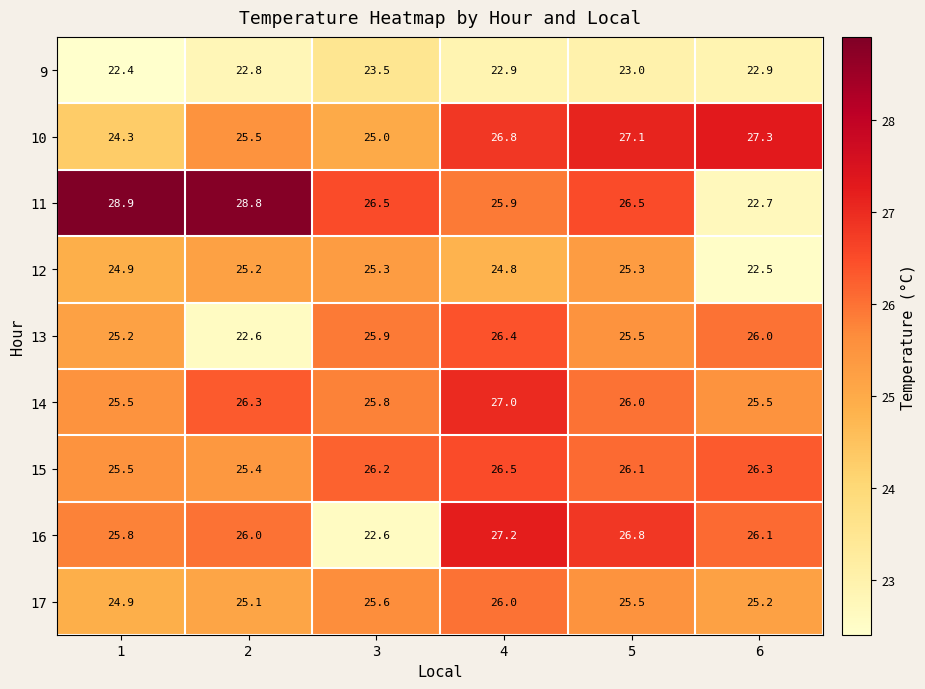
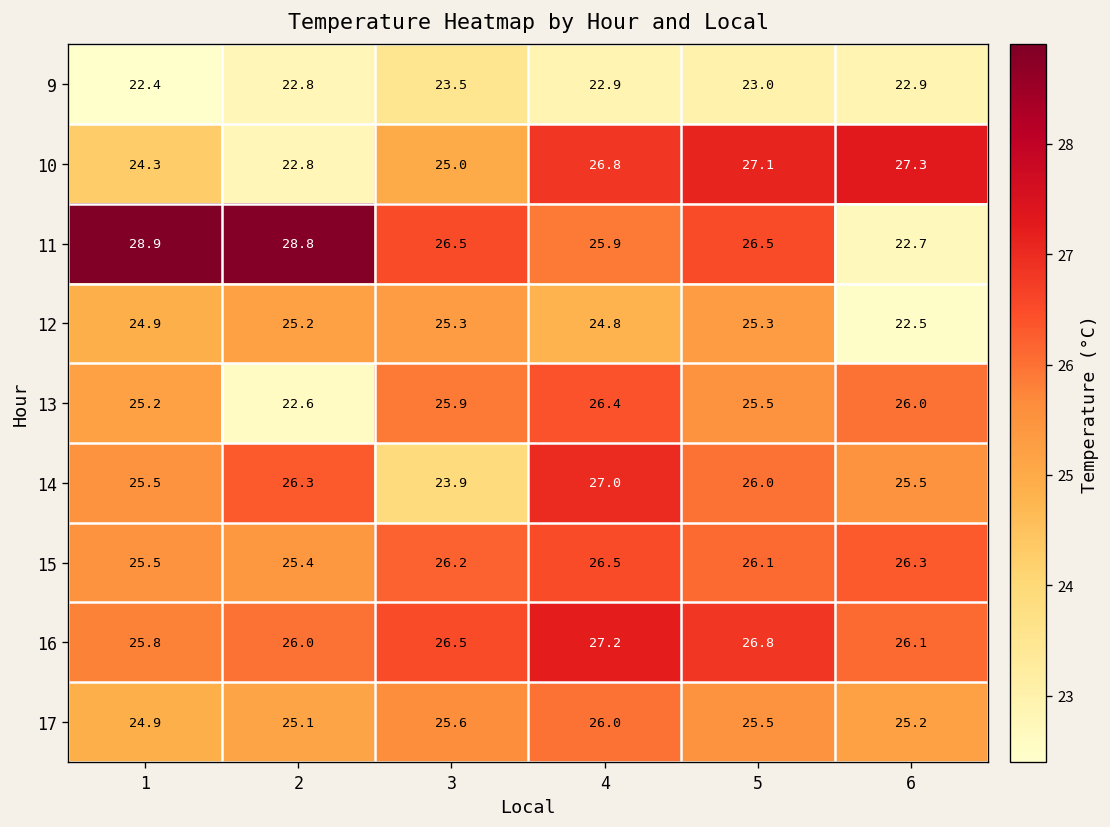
  {
    "9": {
      "1": 22.4,
      "2": 22.8,
      "3": 23.5,
      "4": 22.9,
      "5": 23.0,
      "6": 22.9
    },
    "10": {
      "1": 24.3,
-     "2": 25.5,
+     "2": 22.8,
      "3": 25.0,
      "4": 26.8,
      "5": 27.1,
      "6": 27.3
    },
    "11": {
      "1": 28.9,
      "2": 28.8,
      "3": 26.5,
      "4": 25.9,
      "5": 26.5,
      "6": 22.7
    },
    "12": {
      "1": 24.9,
      "2": 25.2,
      "3": 25.3,
      "4": 24.8,
      "5": 25.3,
      "6": 22.5
    },
    "13": {
      "1": 25.2,
      "2": 22.6,
      "3": 25.9,
      "4": 26.4,
      "5": 25.5,
      "6": 26.0
    },
    "14": {
      "1": 25.5,
      "2": 26.3,
-     "3": 25.8,
+     "3": 23.9,
      "4": 27.0,
      "5": 26.0,
      "6": 25.5
    },
    "15": {
      "1": 25.5,
      "2": 25.4,
      "3": 26.2,
      "4": 26.5,
      "5": 26.1,
      "6": 26.3
    },
    "16": {
      "1": 25.8,
      "2": 26.0,
-     "3": 22.6,
+     "3": 26.5,
      "4": 27.2,
      "5": 26.8,
      "6": 26.1
    },
    "17": {
      "1": 24.9,
      "2": 25.1,
      "3": 25.6,
      "4": 26.0,
      "5": 25.5,
      "6": 25.2
    }
  }
